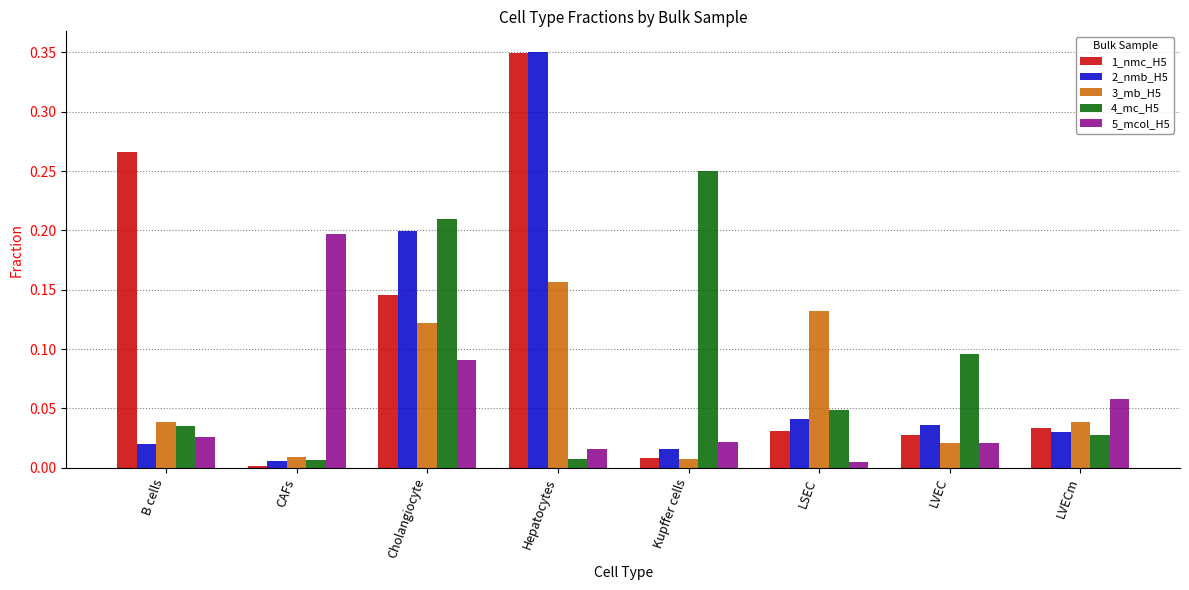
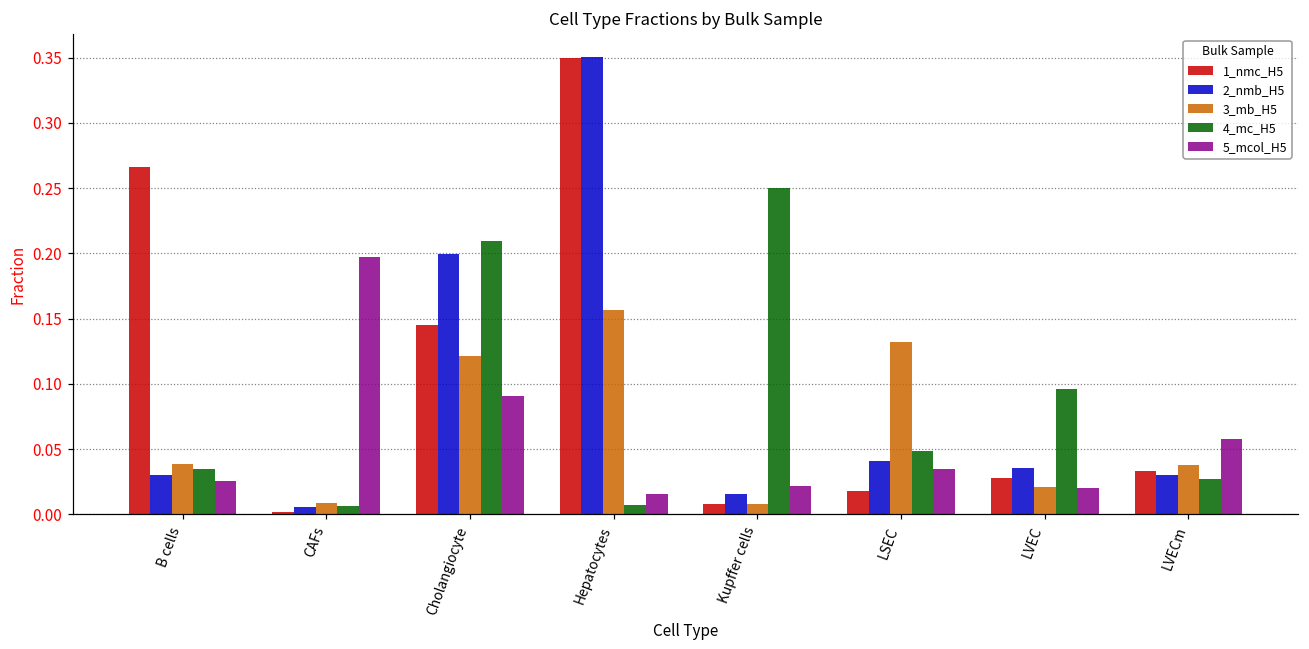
  {
    "1_nmc_H5": {
      "B cells": 0.266,
      "Cholangiocyte": 0.146,
      "Hepatocytes": 0.350,
      "Kupffer cells": 0.008,
-     "LSEC": 0.031,
+     "LSEC": 0.018,
      "LVEC": 0.028,
      "LVECm": 0.034
    },
    "2_nmb_H5": {
-     "B cells": 0.020,
+     "B cells": 0.030,
      "CAFs": 0.005,
      "Cholangiocyte": 0.199,
      "Hepatocytes": 0.350,
      "Kupffer cells": 0.016,
      "LSEC": 0.041,
      "LVEC": 0.036,
      "LVECm": 0.030
    },
    "3_mb_H5": {
      "B cells": 0.039,
      "CAFs": 0.009,
      "Cholangiocyte": 0.122,
      "Hepatocytes": 0.157,
      "Kupffer cells": 0.008,
      "LSEC": 0.132,
      "LVEC": 0.021,
      "LVECm": 0.038
    },
    "4_mc_H5": {
      "B cells": 0.035,
      "CAFs": 0.006,
      "Cholangiocyte": 0.209,
      "Hepatocytes": 0.007,
      "Kupffer cells": 0.250,
      "LSEC": 0.048,
      "LVEC": 0.096,
      "LVECm": 0.028
    },
    "5_mcol_H5": {
      "B cells": 0.026,
      "CAFs": 0.197,
      "Cholangiocyte": 0.091,
      "Hepatocytes": 0.016,
      "Kupffer cells": 0.022,
-     "LSEC": 0.005,
+     "LSEC": 0.035,
      "LVEC": 0.020,
      "LVECm": 0.058
    }
  }
